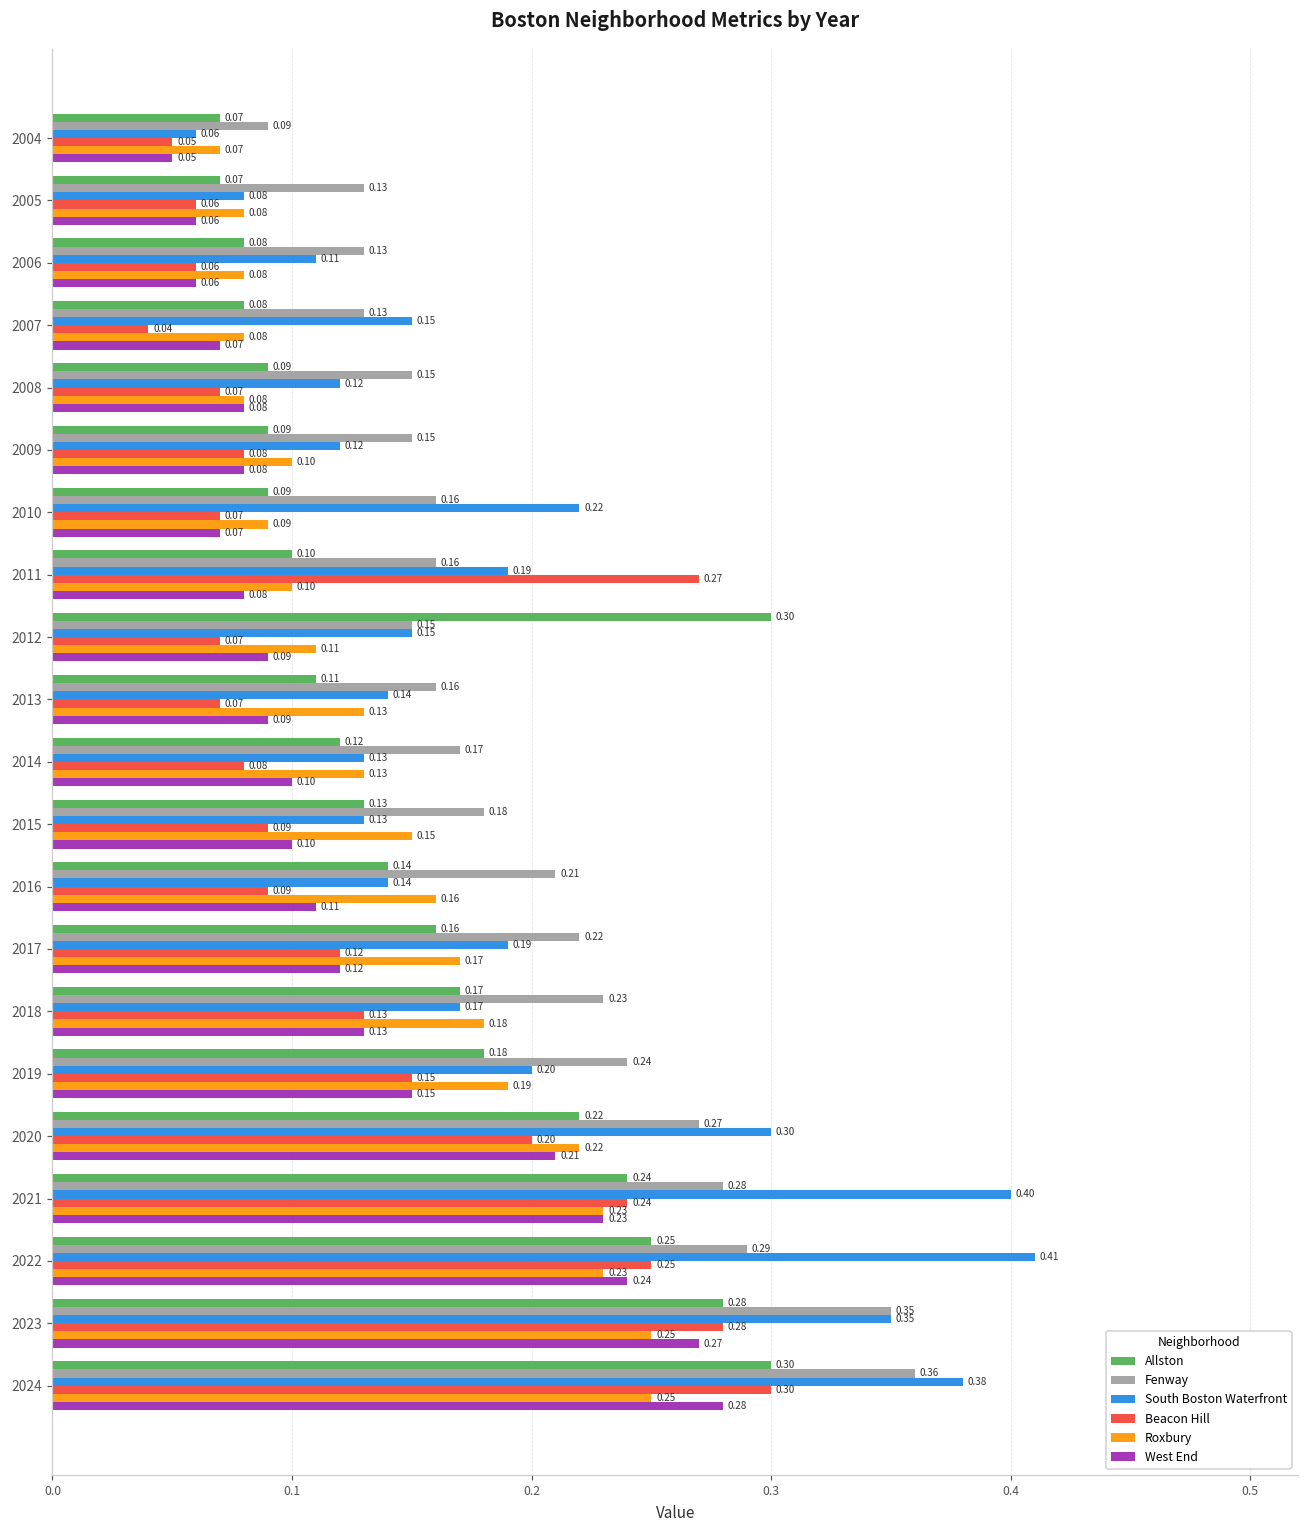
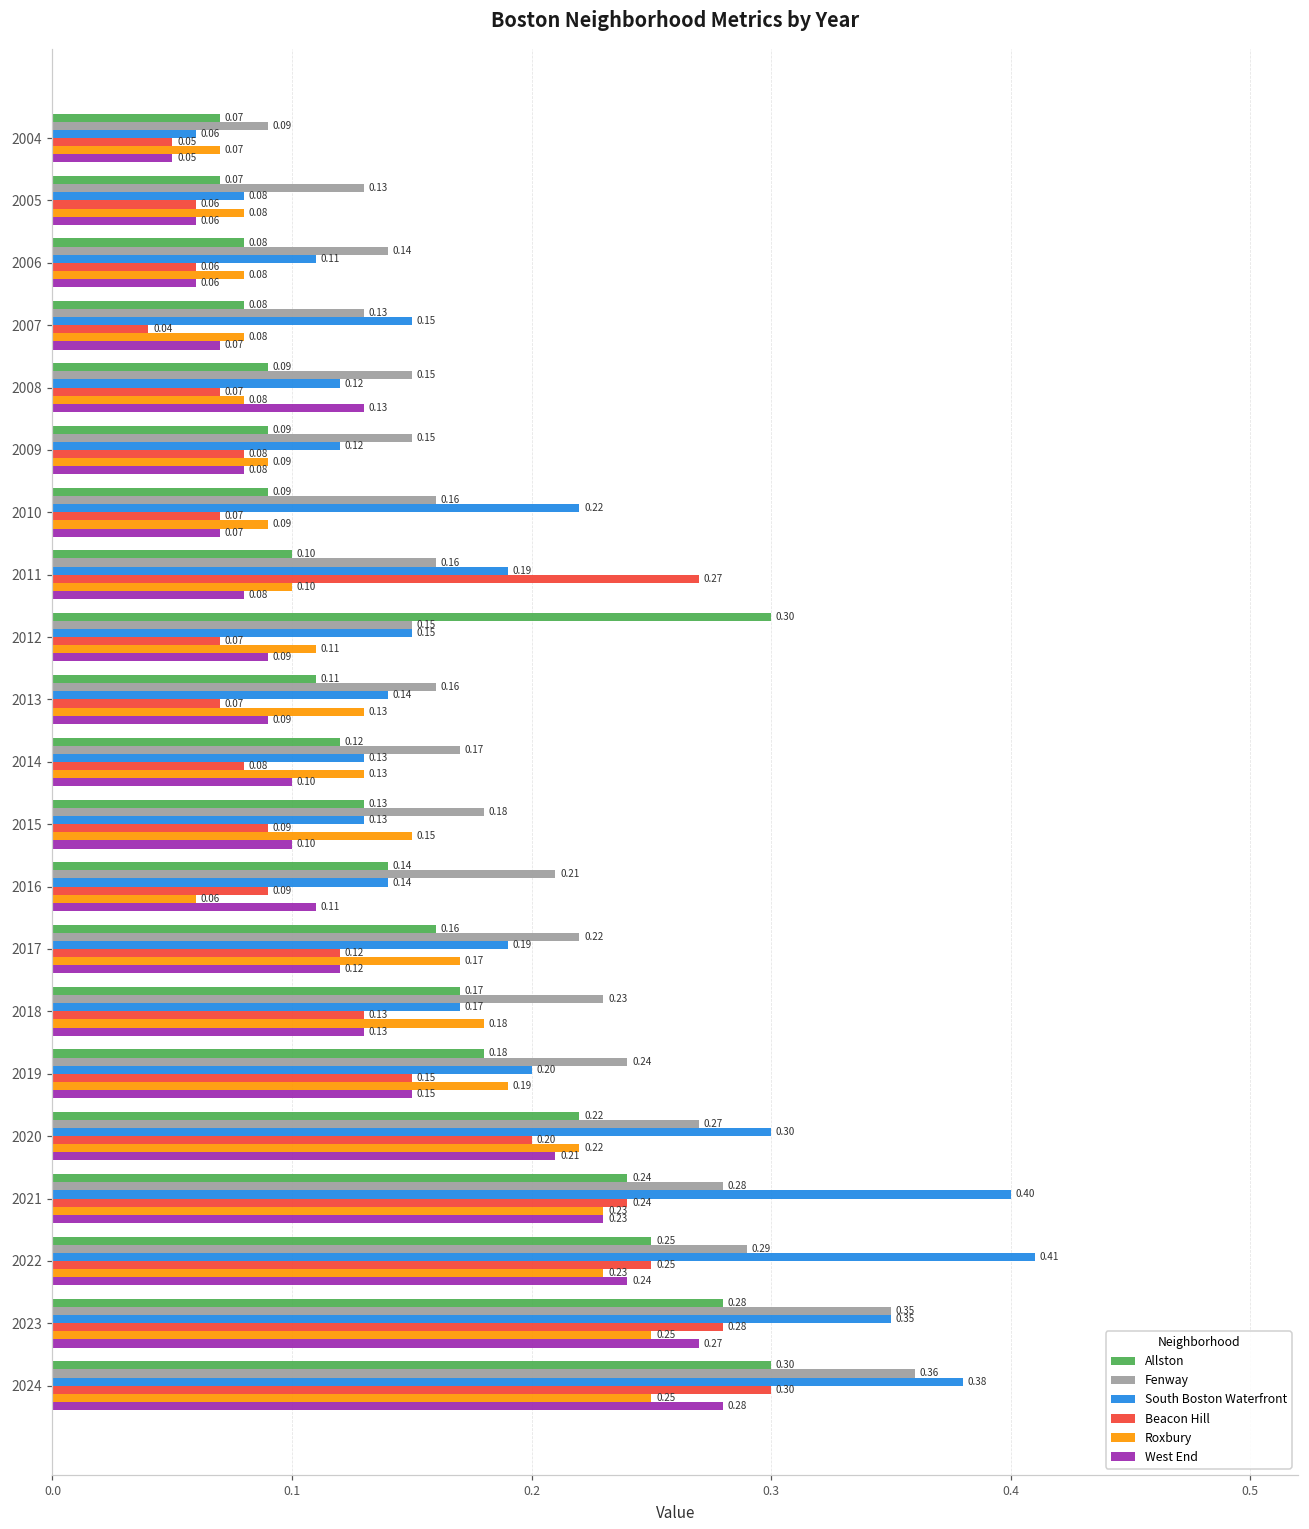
  {
    "Allston": {
      "2004": 0.07,
      "2005": 0.07,
      "2006": 0.08,
      "2007": 0.08,
      "2008": 0.09,
      "2009": 0.09,
      "2010": 0.09,
      "2011": 0.10,
      "2012": 0.30,
      "2013": 0.11,
      "2014": 0.12,
      "2015": 0.13,
      "2016": 0.14,
      "2017": 0.16,
      "2018": 0.17,
      "2019": 0.18,
      "2020": 0.22,
      "2021": 0.24,
      "2022": 0.25,
      "2023": 0.28,
      "2024": 0.30
    },
    "Fenway": {
      "2004": 0.09,
      "2005": 0.13,
-     "2006": 0.13,
+     "2006": 0.14,
      "2007": 0.13,
      "2008": 0.15,
      "2009": 0.15,
      "2010": 0.16,
      "2011": 0.16,
      "2013": 0.16,
      "2014": 0.17,
      "2015": 0.18,
      "2016": 0.21,
      "2017": 0.22,
      "2018": 0.23,
      "2019": 0.24,
      "2020": 0.27,
      "2021": 0.28,
      "2022": 0.29,
      "2024": 0.36
    },
    "South Boston Waterfront": {
      "2004": 0.06,
      "2005": 0.08,
      "2006": 0.11,
      "2007": 0.15,
      "2008": 0.12,
      "2009": 0.12,
      "2010": 0.22,
      "2011": 0.19,
      "2013": 0.14,
      "2014": 0.13,
      "2015": 0.13,
      "2016": 0.14,
      "2017": 0.19,
      "2018": 0.17,
      "2019": 0.20,
      "2020": 0.30,
      "2021": 0.40,
      "2022": 0.41,
      "2024": 0.38
    },
    "Beacon Hill": {
      "2004": 0.05,
      "2005": 0.06,
      "2006": 0.06,
      "2007": 0.04,
      "2008": 0.07,
      "2009": 0.08,
      "2010": 0.07,
      "2011": 0.27,
      "2012": 0.07,
      "2013": 0.07,
      "2014": 0.08,
      "2015": 0.09,
      "2016": 0.09,
      "2017": 0.12,
      "2018": 0.13,
      "2019": 0.15,
      "2020": 0.20,
      "2021": 0.24,
      "2022": 0.25,
      "2023": 0.28,
      "2024": 0.30
    },
    "Roxbury": {
      "2004": 0.07,
      "2005": 0.08,
      "2006": 0.08,
      "2007": 0.08,
      "2008": 0.08,
-     "2009": 0.10,
+     "2009": 0.09,
      "2010": 0.09,
      "2011": 0.10,
      "2012": 0.11,
      "2013": 0.13,
      "2014": 0.13,
      "2015": 0.15,
-     "2016": 0.16,
+     "2016": 0.06,
      "2017": 0.17,
      "2018": 0.18,
      "2019": 0.19,
      "2020": 0.22,
      "2022": 0.23,
      "2023": 0.25,
      "2024": 0.25
    },
    "West End": {
      "2004": 0.05,
      "2005": 0.06,
      "2006": 0.06,
      "2007": 0.07,
-     "2008": 0.08,
+     "2008": 0.13,
      "2009": 0.08,
      "2010": 0.07,
      "2011": 0.08,
      "2012": 0.09,
      "2013": 0.09,
      "2014": 0.10,
      "2015": 0.10,
      "2016": 0.11,
      "2017": 0.12,
      "2018": 0.13,
      "2019": 0.15,
      "2020": 0.21,
      "2022": 0.24,
      "2023": 0.27,
      "2024": 0.28
    }
  }
